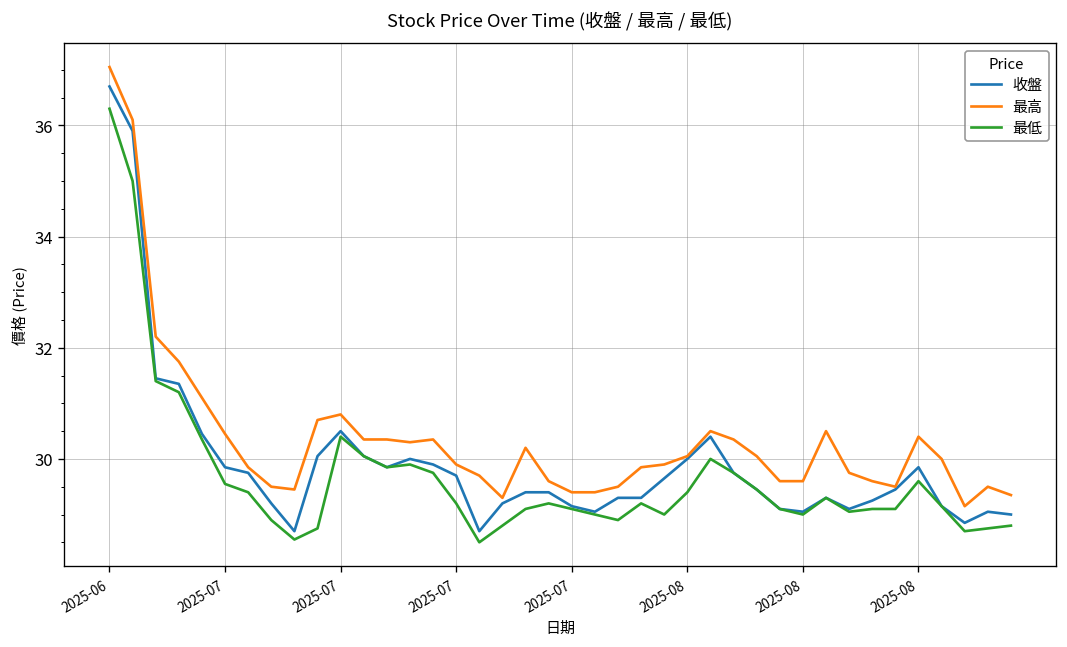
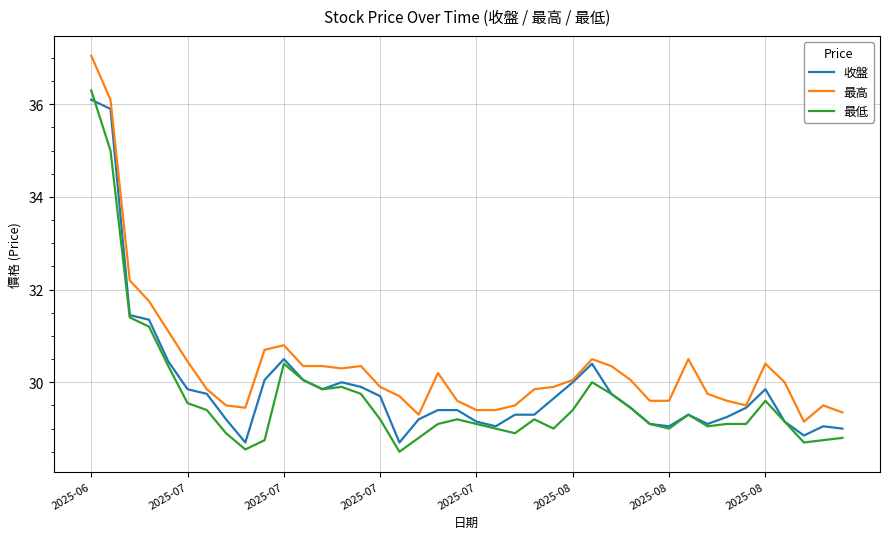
  {
    "收盤": {
-     "2025-06": 36.7
+     "2025-06": 36.1
    },
    "最高": {
      "2025-06": 37.1
    },
    "最低": {
      "2025-06": 36.3
    }
  }
